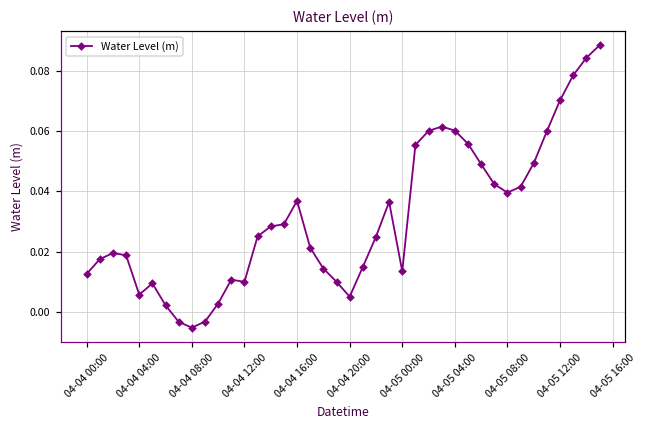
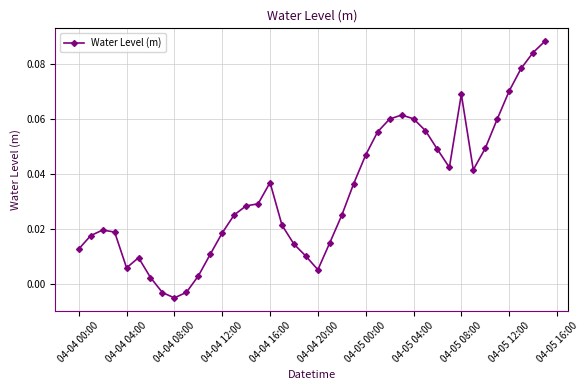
  {
    "04-04 00:00": 0.013,
    "04-04 04:00": 0.006,
    "04-04 08:00": -0.005,
-   "04-04 12:00": 0.010,
+   "04-04 12:00": 0.019,
    "04-04 16:00": 0.037,
    "04-04 20:00": 0.005,
-   "04-05 00:00": 0.013,
+   "04-05 00:00": 0.047,
    "04-05 04:00": 0.060,
-   "04-05 08:00": 0.040,
+   "04-05 08:00": 0.069,
    "04-05 12:00": 0.070
  }
